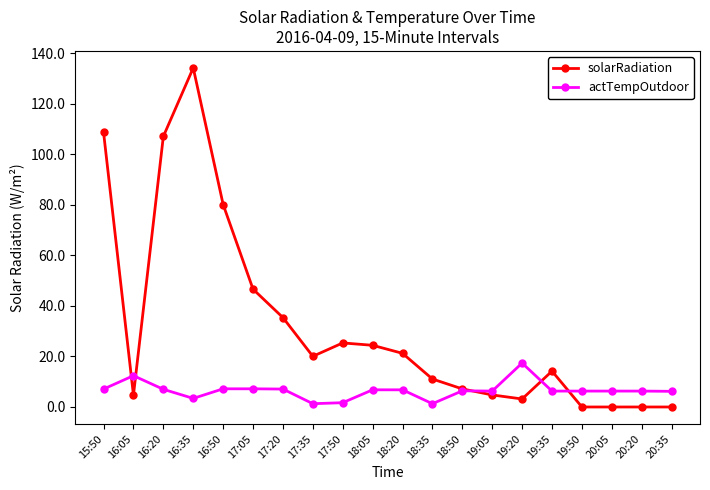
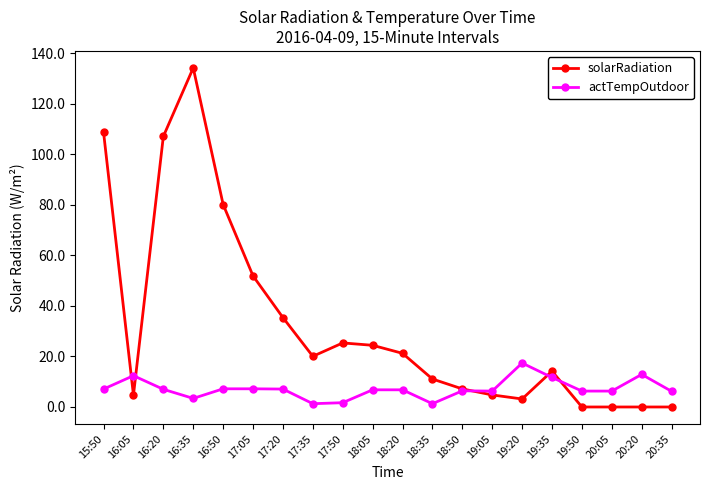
  {
    "solarRadiation": {
      "15:50": 109,
      "16:05": 5,
      "16:20": 107,
      "16:35": 134,
      "16:50": 80,
-     "17:05": 47,
+     "17:05": 52,
      "17:20": 35,
      "17:35": 20,
      "17:50": 25,
      "18:05": 24,
      "18:20": 21,
      "18:35": 11,
      "19:05": 5,
      "19:20": 3,
      "19:35": 14,
      "19:50": 0,
      "20:05": 0,
      "20:20": 0,
      "20:35": 0
    },
    "actTempOutdoor": {
      "15:50": 7,
      "16:05": 12,
      "16:20": 7,
      "16:35": 3,
      "16:50": 7,
      "17:05": 7,
      "17:20": 7,
      "17:35": 1,
      "17:50": 2,
      "18:05": 7,
      "18:20": 7,
      "18:35": 1,
      "19:05": 6,
      "19:20": 17,
-     "19:35": 6,
+     "19:35": 12,
      "19:50": 6,
      "20:05": 6,
-     "20:20": 6,
+     "20:20": 13,
      "20:35": 6
    }
  }
